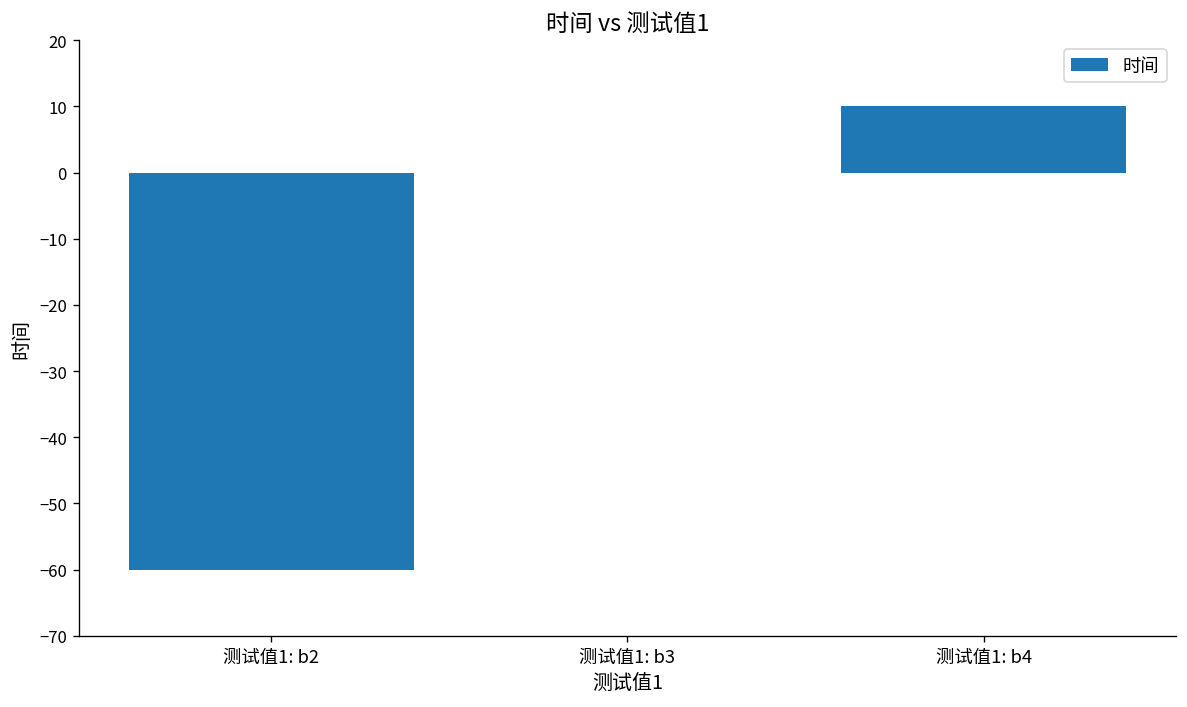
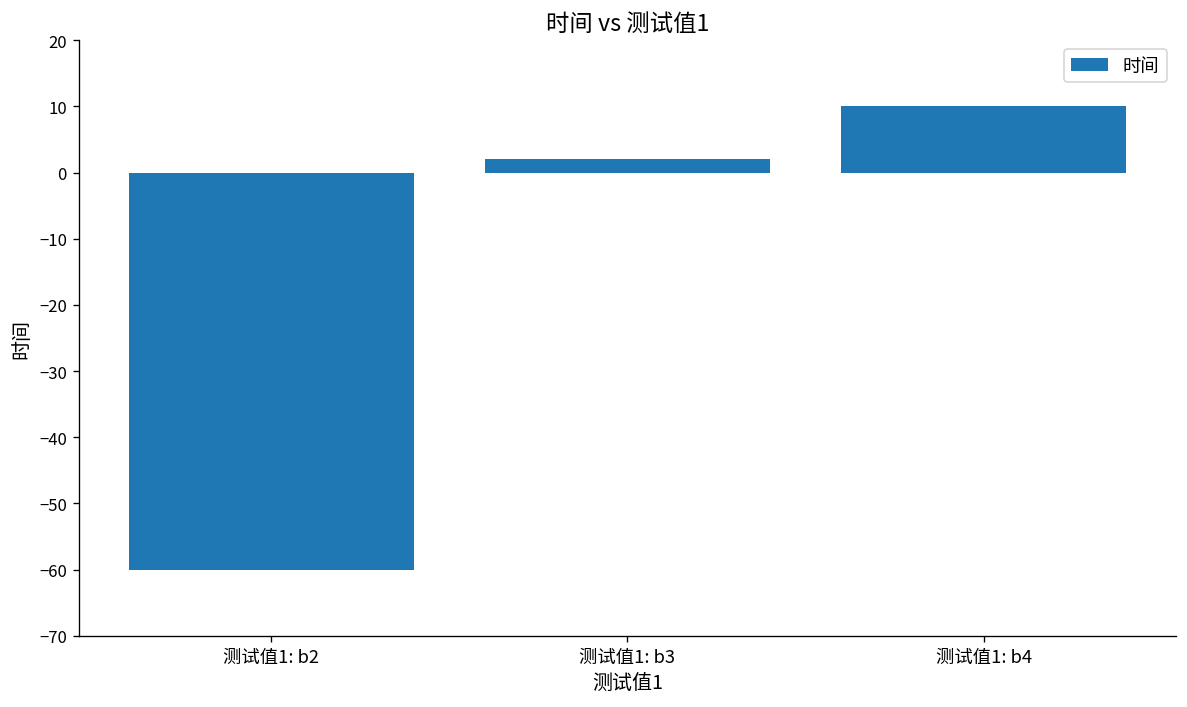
  {
    "测试值1: b2": -60,
-   "测试值1: b3": 0,
+   "测试值1: b3": 2,
    "测试值1: b4": 10
  }
